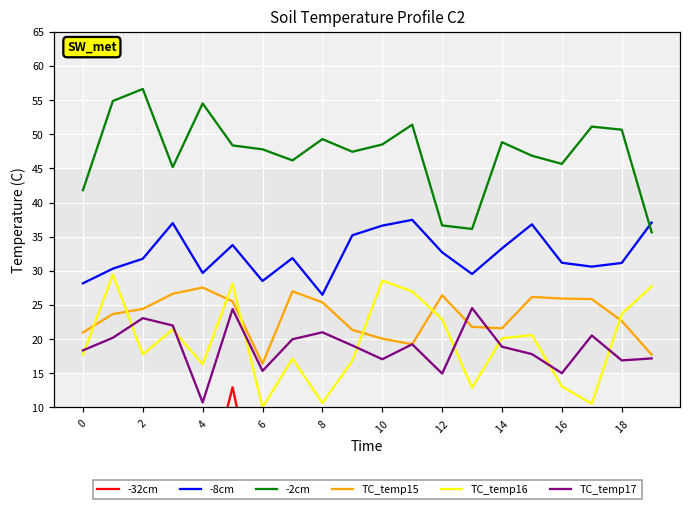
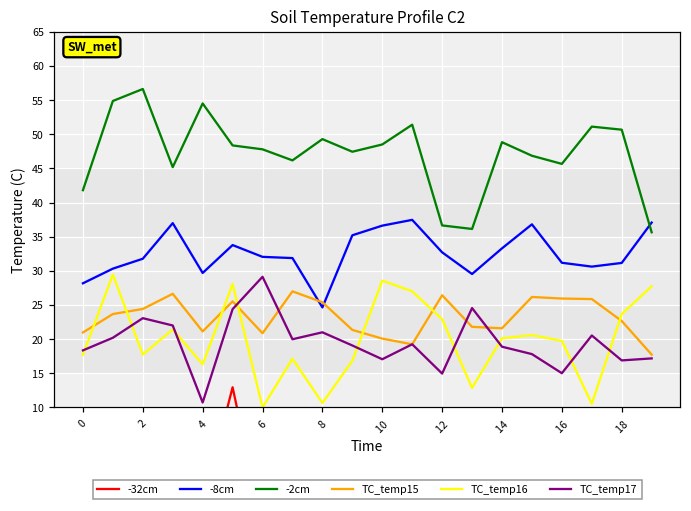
  {
    "-8cm": {
      "0": 28,
      "2": 32,
      "4": 30,
-     "6": 29,
-     "8": 27,
+     "6": 32,
+     "8": 25,
      "10": 37,
      "12": 33,
      "14": 33,
      "16": 31,
      "18": 31
    },
    "-2cm": {
      "0": 42,
      "2": 57,
      "4": 55,
      "6": 48,
      "8": 49,
      "10": 49,
      "12": 37,
      "14": 49,
      "16": 46,
      "18": 51
    },
    "TC_temp15": {
      "0": 21,
      "2": 24,
-     "4": 28,
-     "6": 16,
+     "4": 21,
+     "6": 21,
      "8": 25,
      "10": 20,
      "12": 26,
      "14": 22,
      "16": 26,
      "18": 23
    },
    "TC_temp16": {
      "0": 18,
      "2": 18,
      "4": 16,
      "6": 10,
      "8": 11,
      "10": 29,
      "12": 23,
      "14": 20,
-     "16": 13,
+     "16": 20,
      "18": 24
    },
    "TC_temp17": {
      "0": 18,
      "2": 23,
      "4": 11,
-     "6": 15,
+     "6": 29,
      "8": 21,
      "10": 17,
      "12": 15,
      "14": 19,
      "16": 15,
      "18": 17
    }
  }
